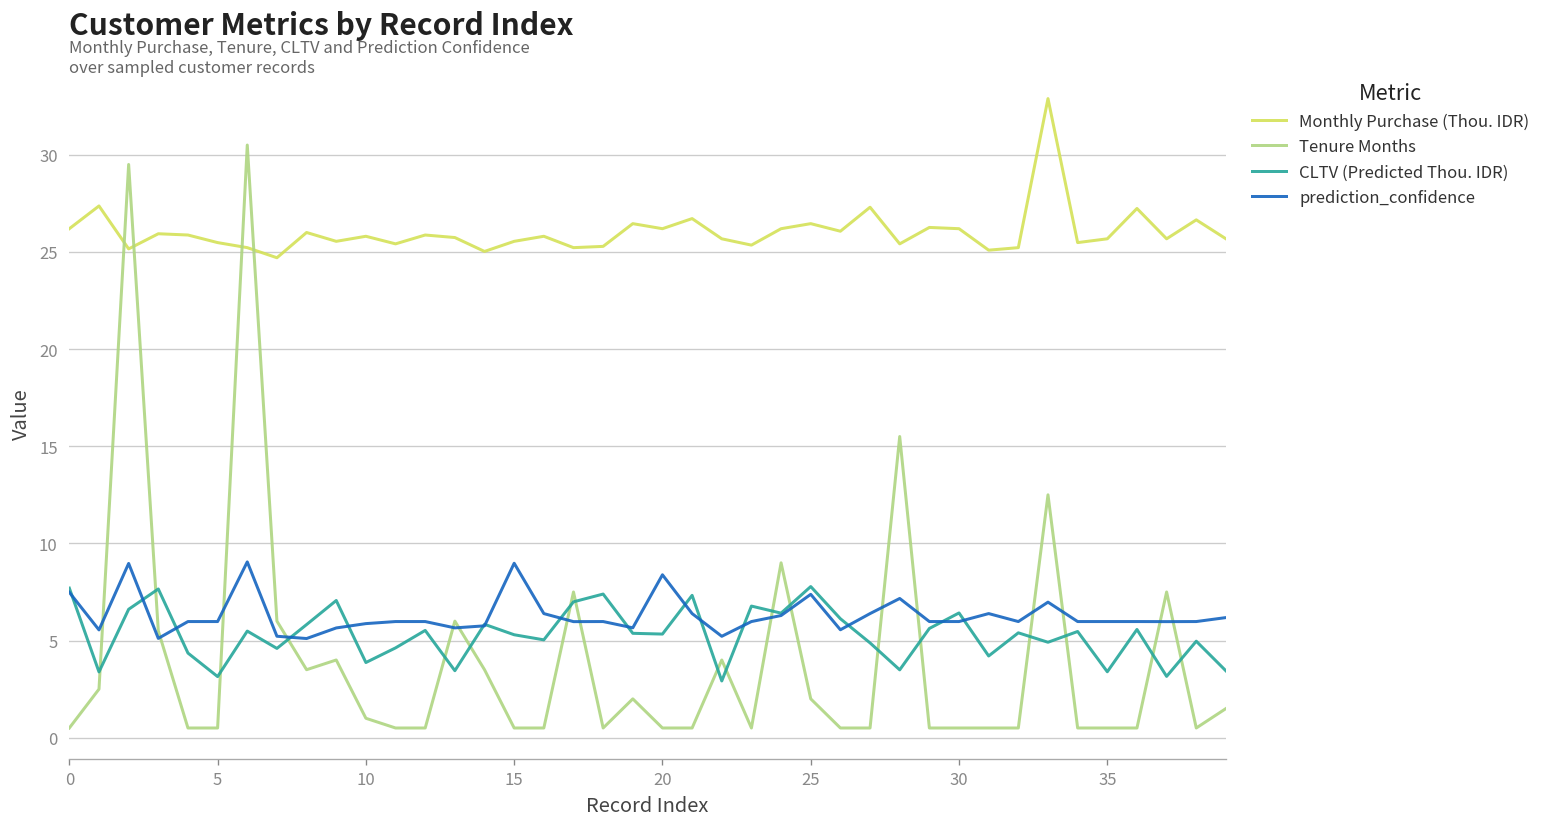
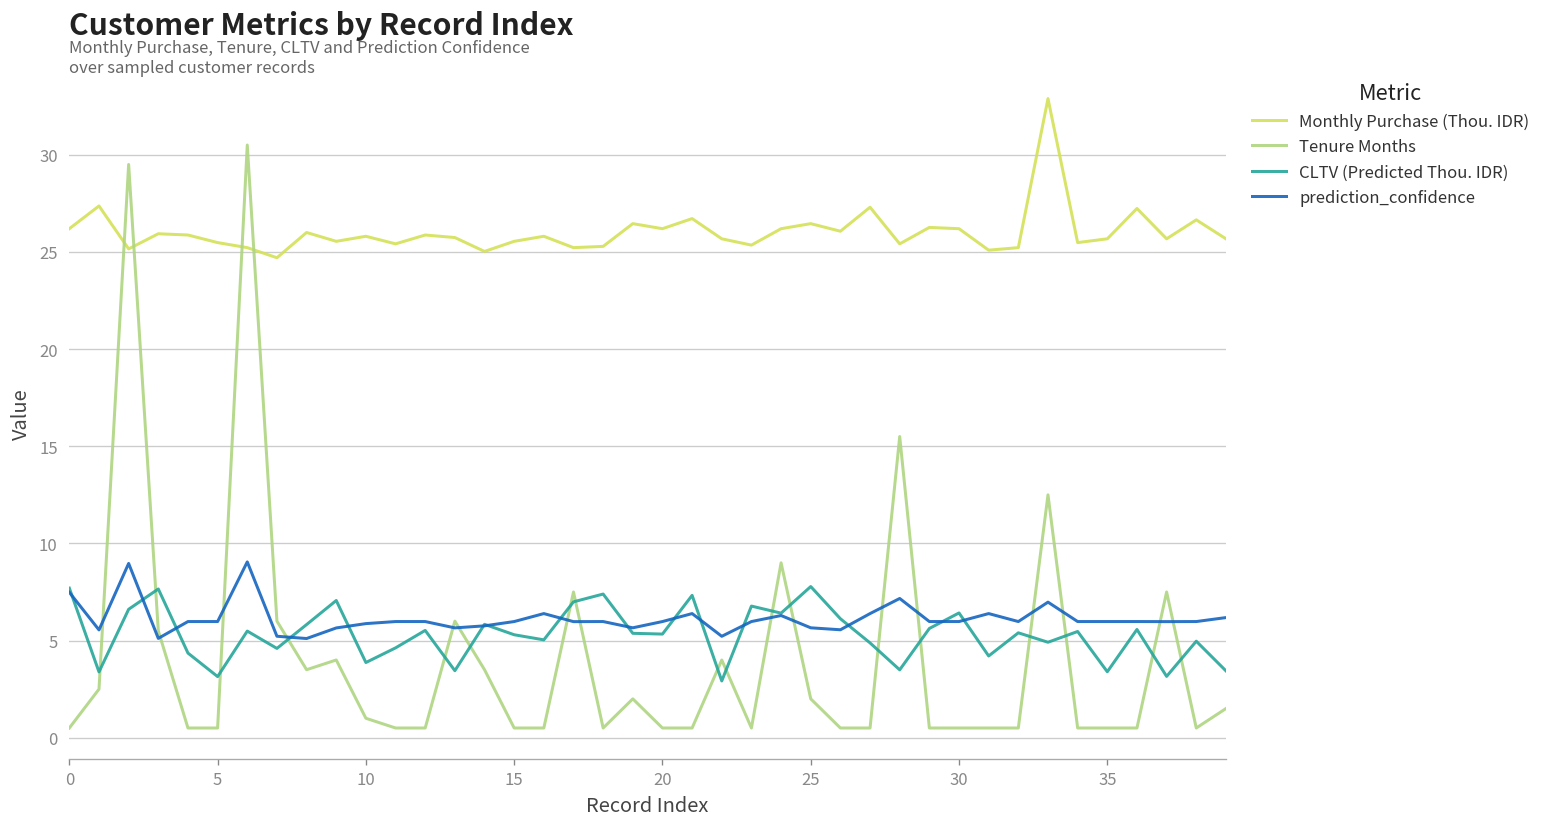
  {
    "CLTV (Predicted Thou. IDR)": {
      "0": 7.7,
      "5": 3.1,
      "10": 3.9,
      "15": 5.3,
      "20": 5.3,
      "25": 7.8,
      "30": 6.4,
      "35": 3.4
    },
    "prediction_confidence": {
      "0": 7.5,
      "5": 6.0,
      "10": 5.9,
-     "15": 9.0,
-     "20": 8.4,
-     "25": 7.4,
+     "15": 6.0,
+     "20": 6.0,
+     "25": 5.7,
      "30": 6.0,
      "35": 6.0
    }
  }
